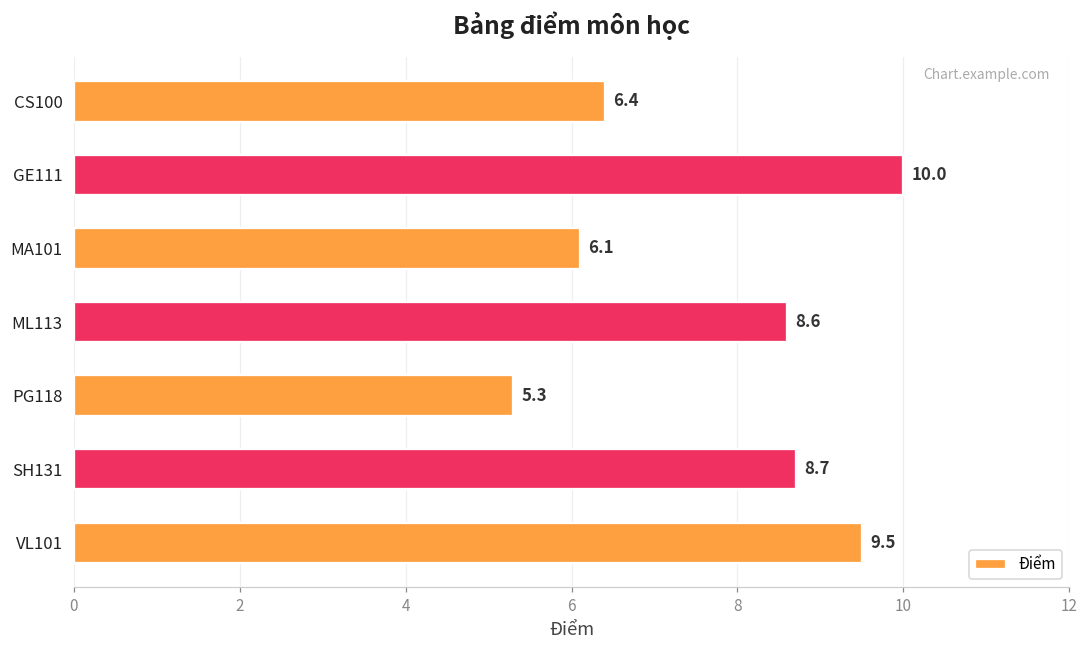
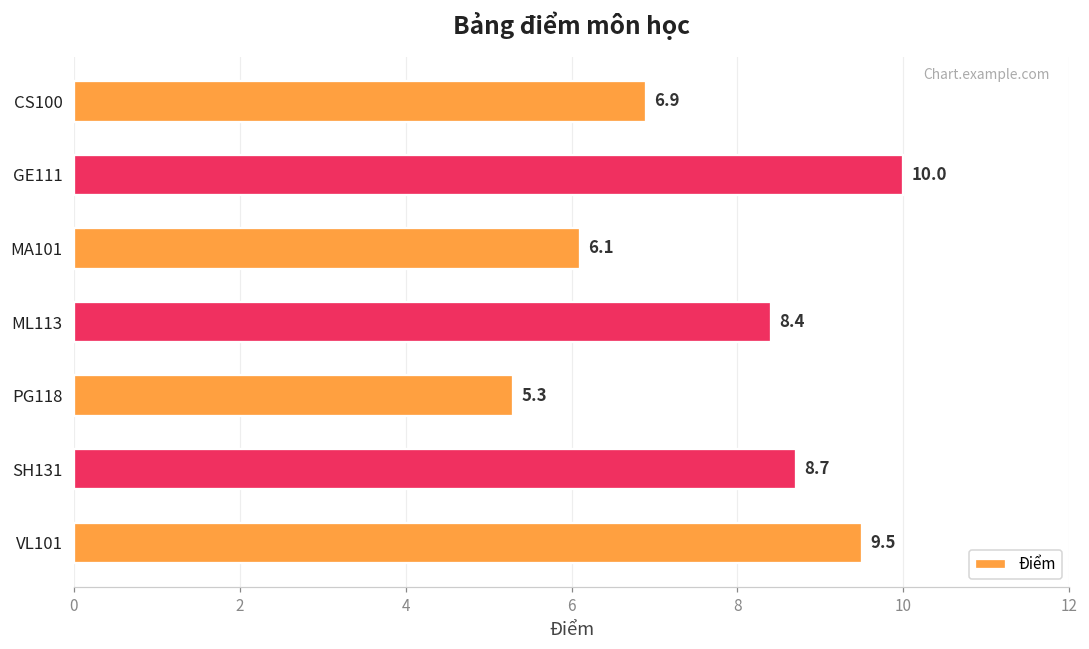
  {
-   "CS100": 6.4,
+   "CS100": 6.9,
    "GE111": 10.0,
    "MA101": 6.1,
-   "ML113": 8.6,
+   "ML113": 8.4,
    "PG118": 5.3,
    "SH131": 8.7,
    "VL101": 9.5
  }
